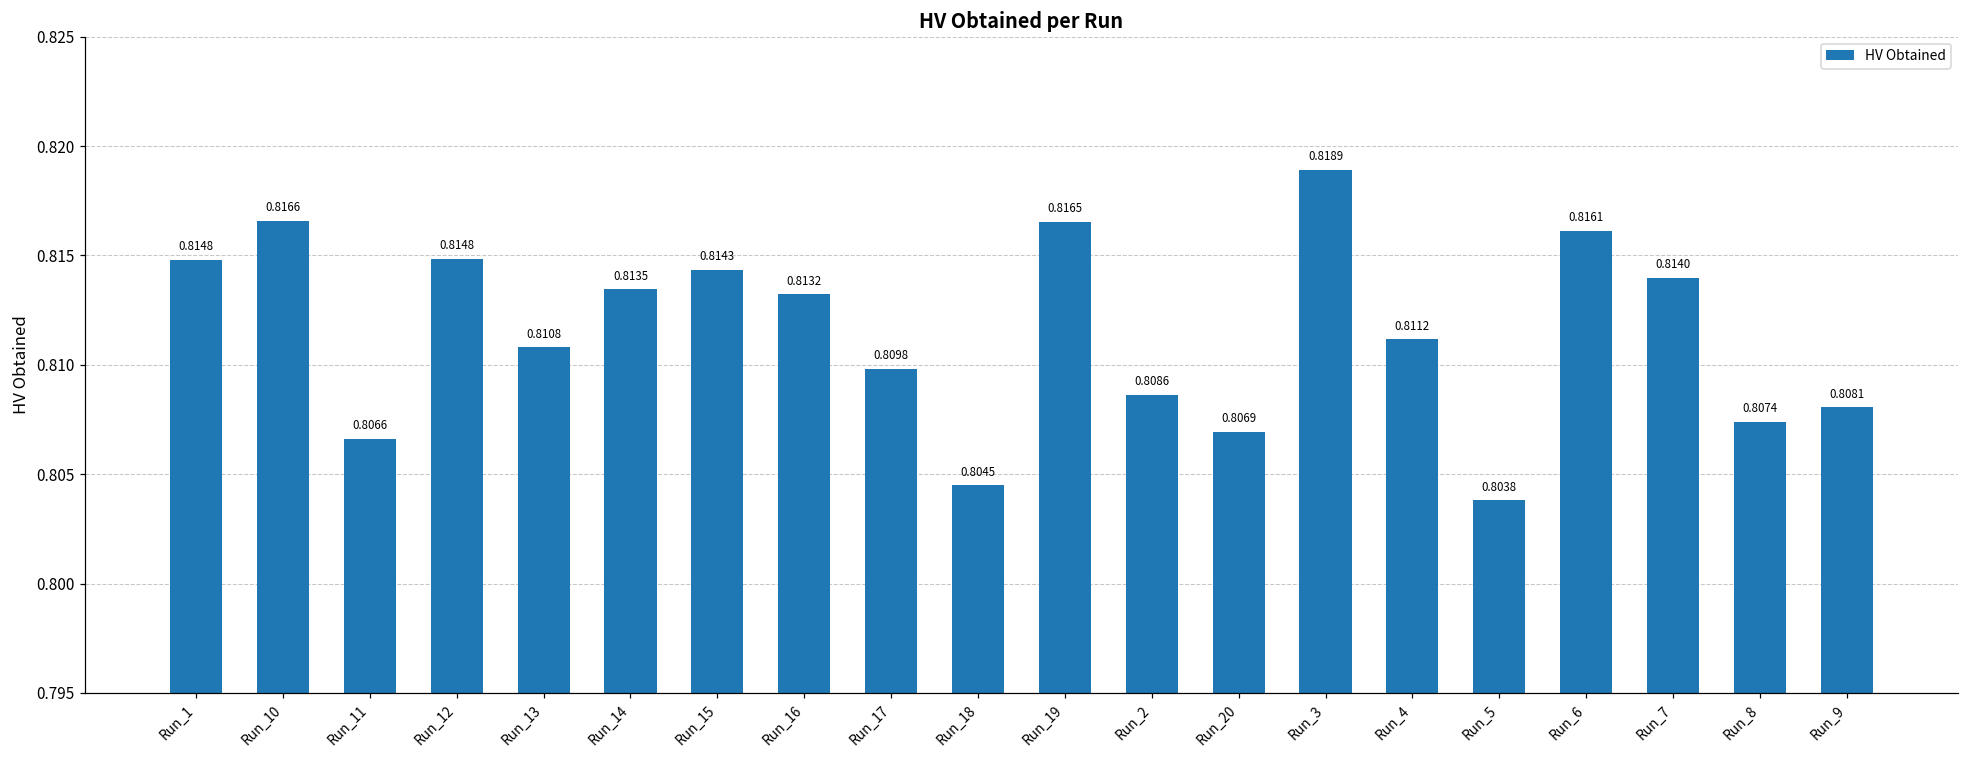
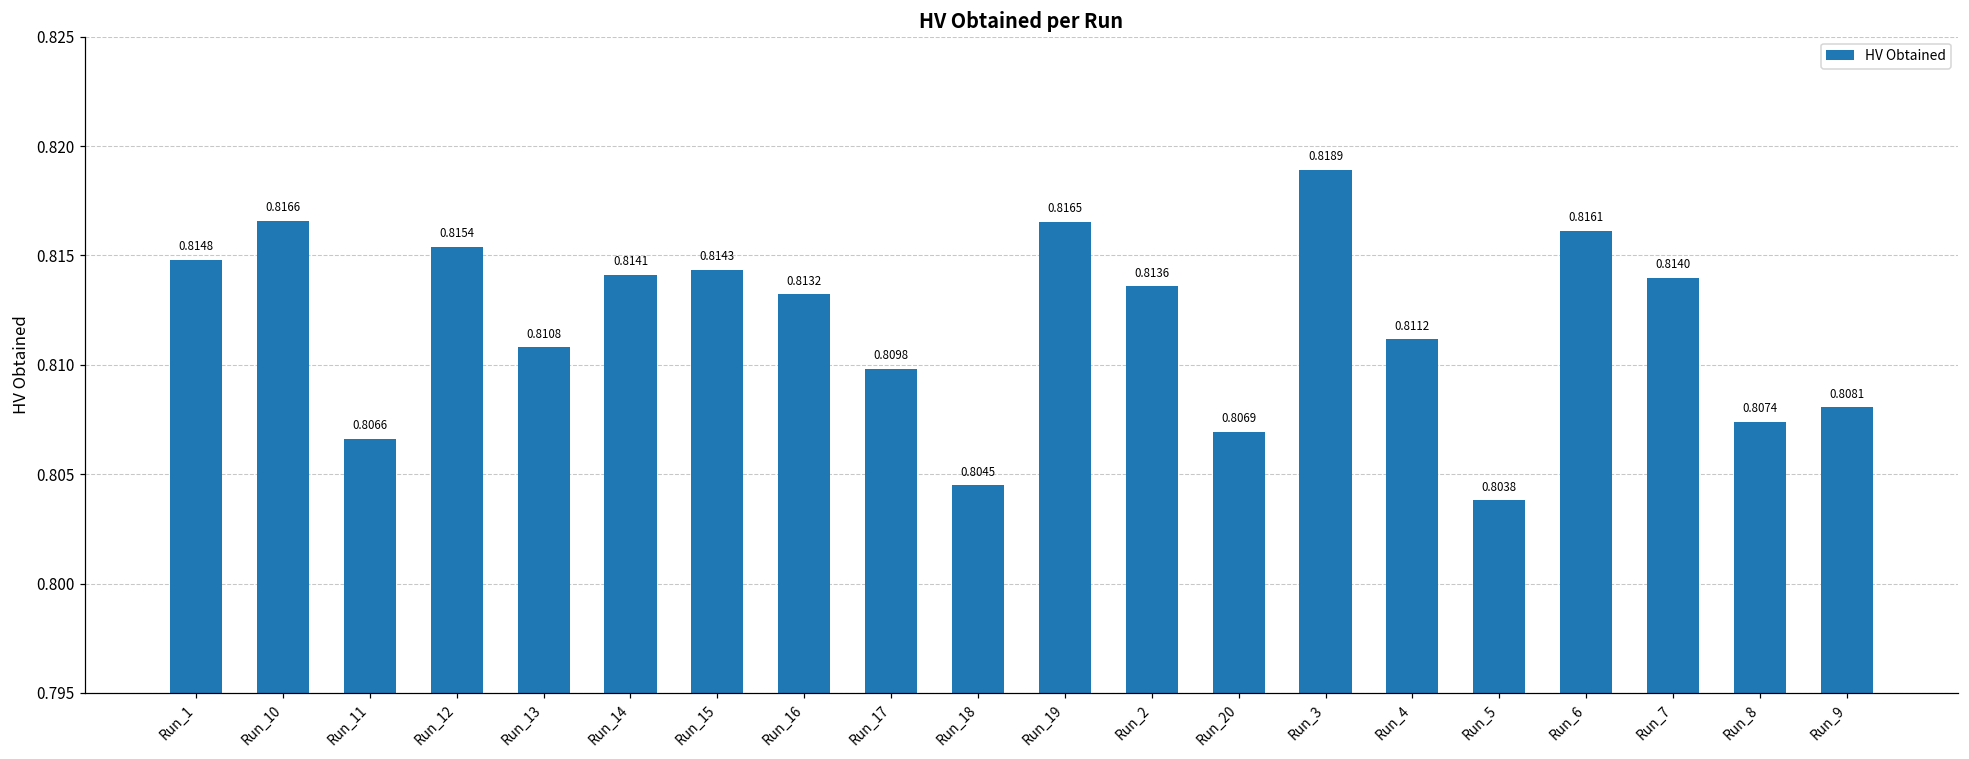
  {
    "Run_1": 0.8148,
    "Run_10": 0.8166,
    "Run_11": 0.8066,
-   "Run_12": 0.8148,
+   "Run_12": 0.8154,
    "Run_13": 0.8108,
-   "Run_14": 0.8135,
+   "Run_14": 0.8141,
    "Run_15": 0.8143,
    "Run_16": 0.8132,
    "Run_17": 0.8098,
    "Run_18": 0.8045,
    "Run_19": 0.8165,
-   "Run_2": 0.8086,
+   "Run_2": 0.8136,
    "Run_20": 0.8069,
    "Run_3": 0.8189,
    "Run_4": 0.8112,
    "Run_5": 0.8038,
    "Run_6": 0.8161,
    "Run_7": 0.8140,
    "Run_8": 0.8074,
    "Run_9": 0.8081
  }
